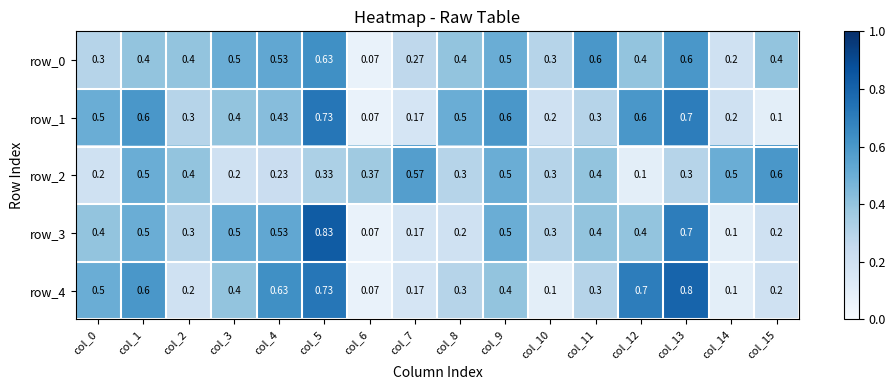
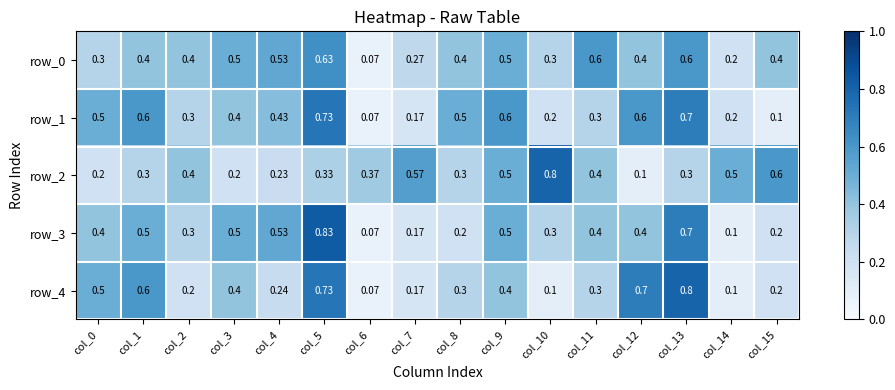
  {
    "row_0": {
      "col_0": 0.3,
      "col_1": 0.4,
      "col_2": 0.4,
      "col_3": 0.5,
      "col_4": 0.53,
      "col_5": 0.63,
      "col_6": 0.07,
      "col_7": 0.27,
      "col_8": 0.4,
      "col_9": 0.5,
      "col_10": 0.3,
      "col_11": 0.6,
      "col_12": 0.4,
      "col_13": 0.6,
      "col_14": 0.2,
      "col_15": 0.4
    },
    "row_1": {
      "col_0": 0.5,
      "col_1": 0.6,
      "col_2": 0.3,
      "col_3": 0.4,
      "col_4": 0.43,
      "col_5": 0.73,
      "col_6": 0.07,
      "col_7": 0.17,
      "col_8": 0.5,
      "col_9": 0.6,
      "col_10": 0.2,
      "col_11": 0.3,
      "col_12": 0.6,
      "col_13": 0.7,
      "col_14": 0.2,
      "col_15": 0.1
    },
    "row_2": {
      "col_0": 0.2,
-     "col_1": 0.5,
+     "col_1": 0.3,
      "col_2": 0.4,
      "col_3": 0.2,
      "col_4": 0.23,
      "col_5": 0.33,
      "col_6": 0.37,
      "col_7": 0.57,
      "col_8": 0.3,
      "col_9": 0.5,
-     "col_10": 0.3,
+     "col_10": 0.8,
      "col_11": 0.4,
      "col_12": 0.1,
      "col_13": 0.3,
      "col_14": 0.5,
      "col_15": 0.6
    },
    "row_3": {
      "col_0": 0.4,
      "col_1": 0.5,
      "col_2": 0.3,
      "col_3": 0.5,
      "col_4": 0.53,
      "col_5": 0.83,
      "col_6": 0.07,
      "col_7": 0.17,
      "col_8": 0.2,
      "col_9": 0.5,
      "col_10": 0.3,
      "col_11": 0.4,
      "col_12": 0.4,
      "col_13": 0.7,
      "col_14": 0.1,
      "col_15": 0.2
    },
    "row_4": {
      "col_0": 0.5,
      "col_1": 0.6,
      "col_2": 0.2,
      "col_3": 0.4,
-     "col_4": 0.63,
+     "col_4": 0.24,
      "col_5": 0.73,
      "col_6": 0.07,
      "col_7": 0.17,
      "col_8": 0.3,
      "col_9": 0.4,
      "col_10": 0.1,
      "col_11": 0.3,
      "col_12": 0.7,
      "col_13": 0.8,
      "col_14": 0.1,
      "col_15": 0.2
    }
  }
